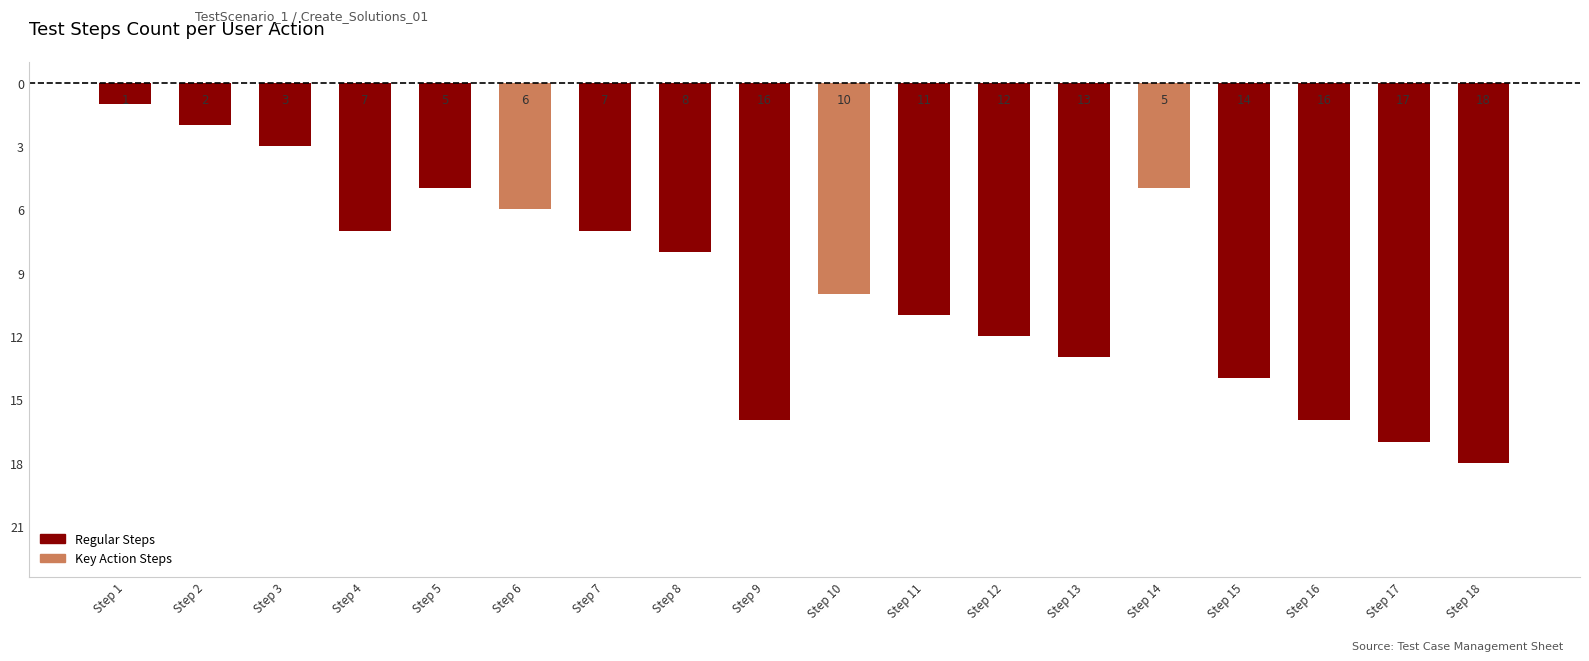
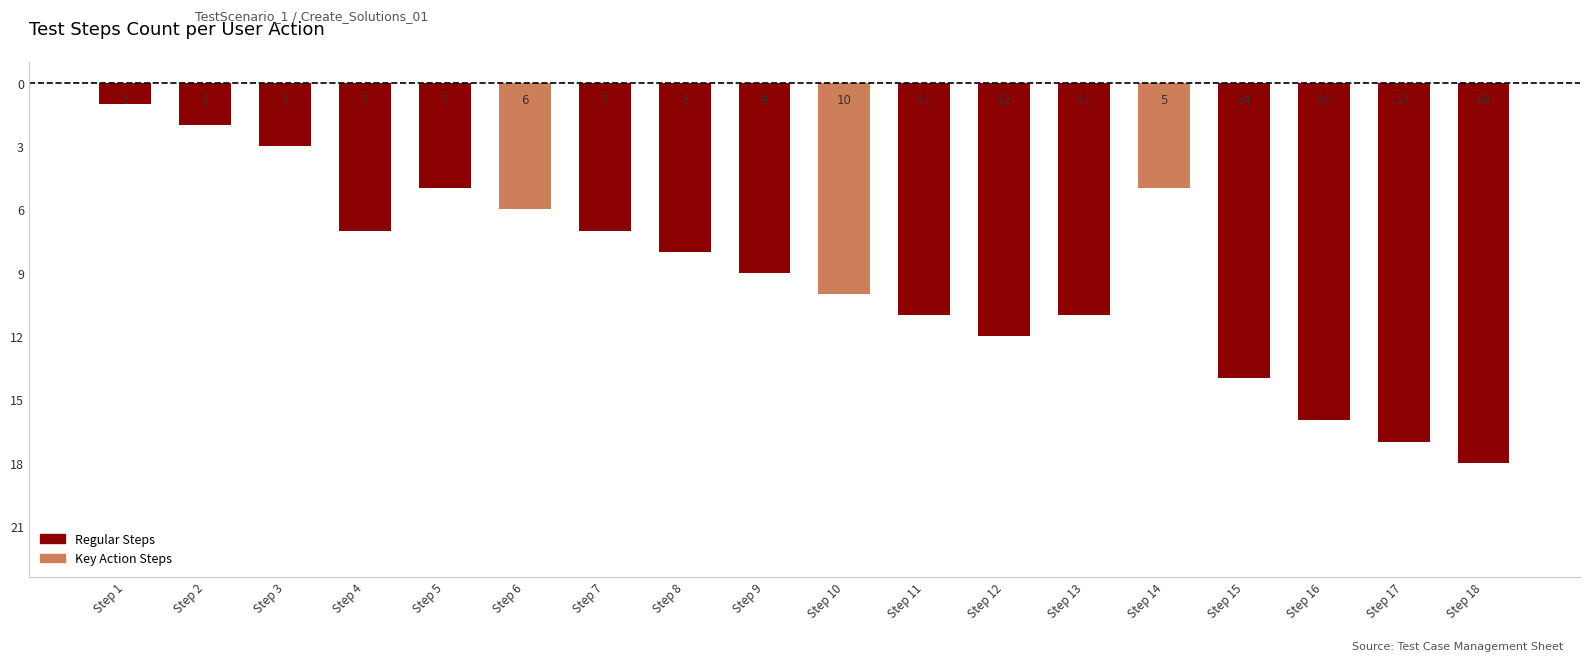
  {
-   "Step 9": 16,
-   "Step 13": 13
+   "Step 9": 9,
+   "Step 13": 11
  }
